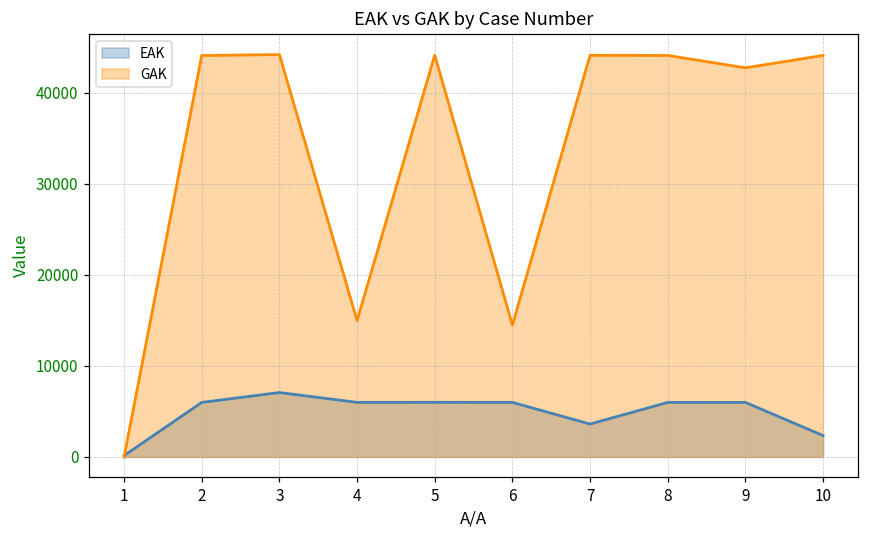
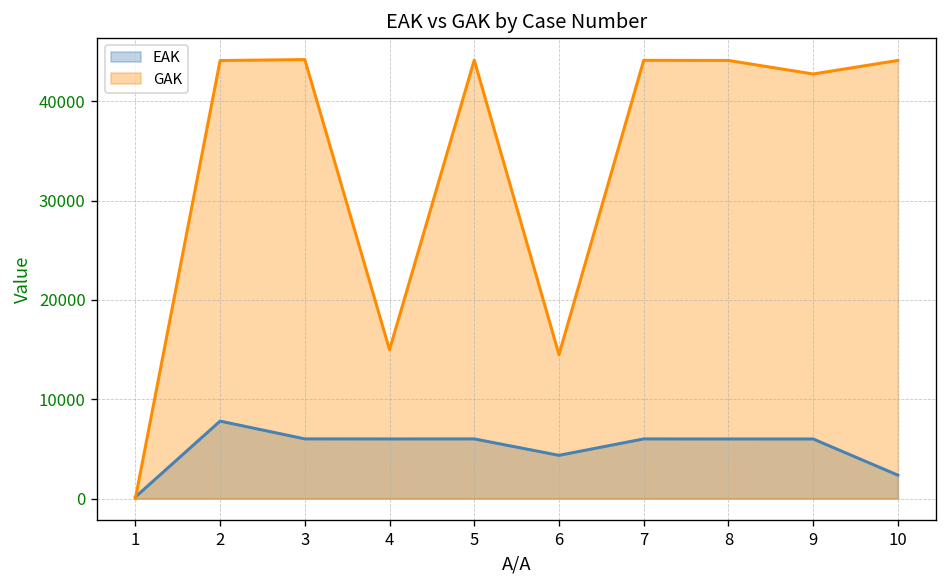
  {
    "EAK": {
-     "2": 6000,
-     "3": 7000,
+     "2": 8000,
+     "3": 6000,
      "4": 6000,
      "5": 6000,
-     "6": 6000,
-     "7": 4000,
+     "6": 4000,
+     "7": 6000,
      "8": 6000,
      "9": 6000,
      "10": 2000
    },
    "GAK": {
      "2": 44000,
      "3": 44000,
      "4": 15000,
      "5": 44000,
      "6": 15000,
      "7": 44000,
      "8": 44000,
      "9": 43000,
      "10": 44000
    }
  }
